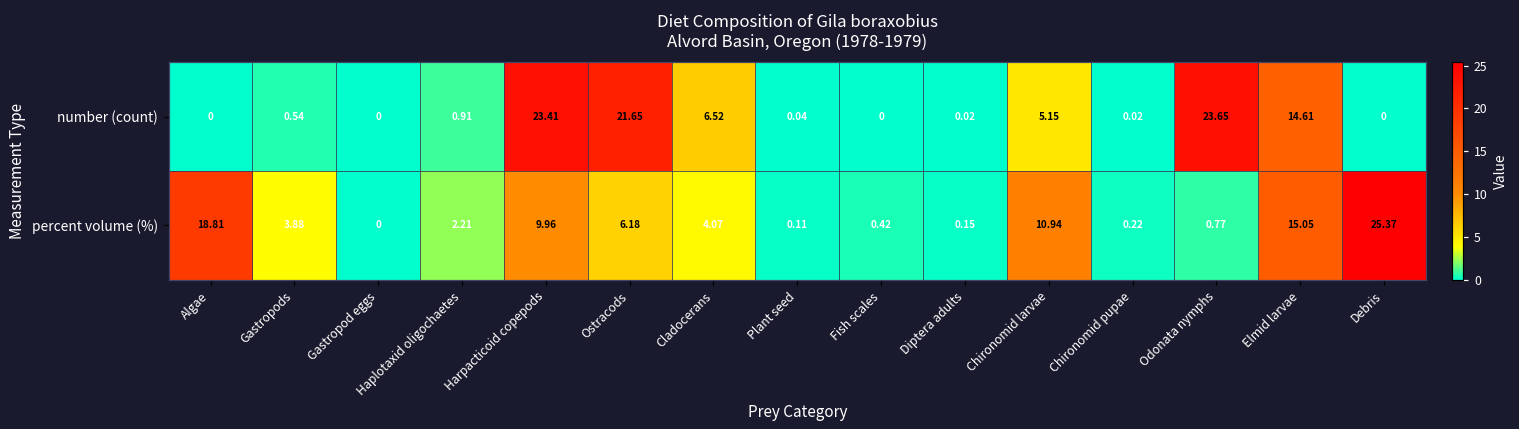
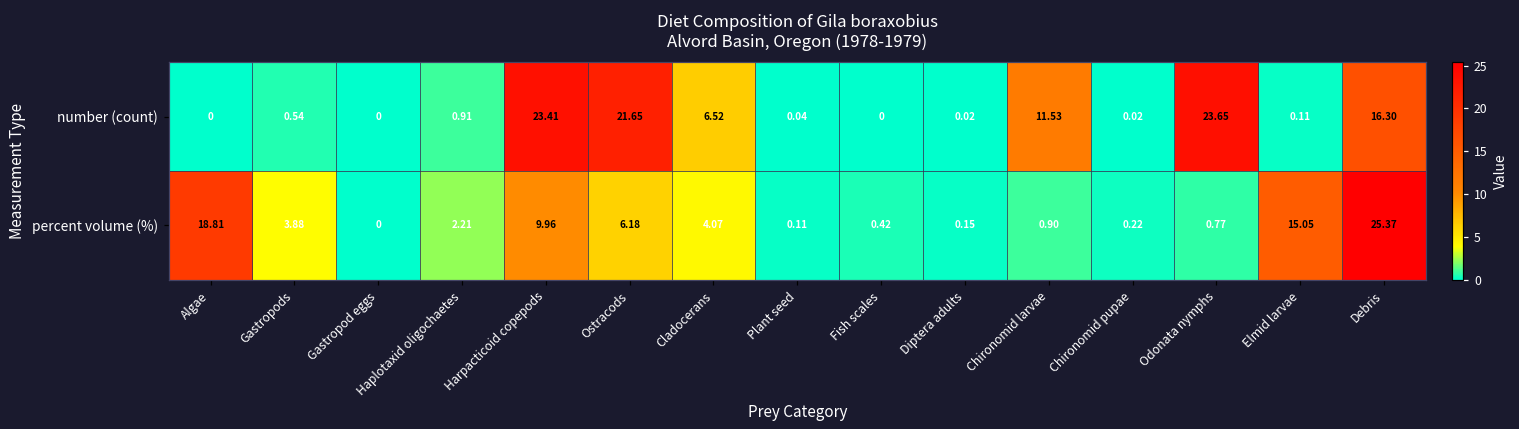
  {
    "number (count)": {
      "Algae": 0,
      "Gastropods": 0.54,
      "Gastropod eggs": 0,
      "Haplotaxid oligochaetes": 0.91,
      "Harpacticoid copepods": 23.41,
      "Ostracods": 21.65,
      "Cladocerans": 6.52,
      "Plant seed": 0.04,
      "Fish scales": 0,
      "Diptera adults": 0.02,
-     "Chironomid larvae": 5.15,
+     "Chironomid larvae": 11.53,
      "Chironomid pupae": 0.02,
      "Odonata nymphs": 23.65,
-     "Elmid larvae": 14.61,
-     "Debris": 0
+     "Elmid larvae": 0.11,
+     "Debris": 16.30
    },
    "percent volume (%)": {
      "Algae": 18.81,
      "Gastropods": 3.88,
      "Gastropod eggs": 0,
      "Haplotaxid oligochaetes": 2.21,
      "Harpacticoid copepods": 9.96,
      "Ostracods": 6.18,
      "Cladocerans": 4.07,
      "Plant seed": 0.11,
      "Fish scales": 0.42,
      "Diptera adults": 0.15,
-     "Chironomid larvae": 10.94,
+     "Chironomid larvae": 0.90,
      "Chironomid pupae": 0.22,
      "Odonata nymphs": 0.77,
      "Elmid larvae": 15.05,
      "Debris": 25.37
    }
  }
